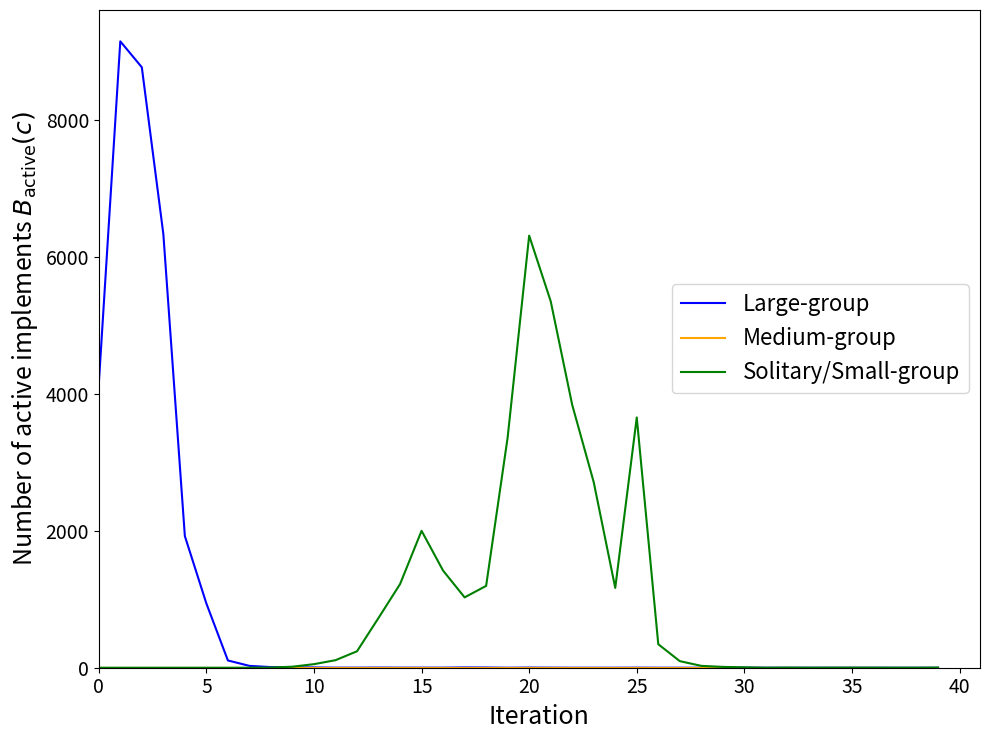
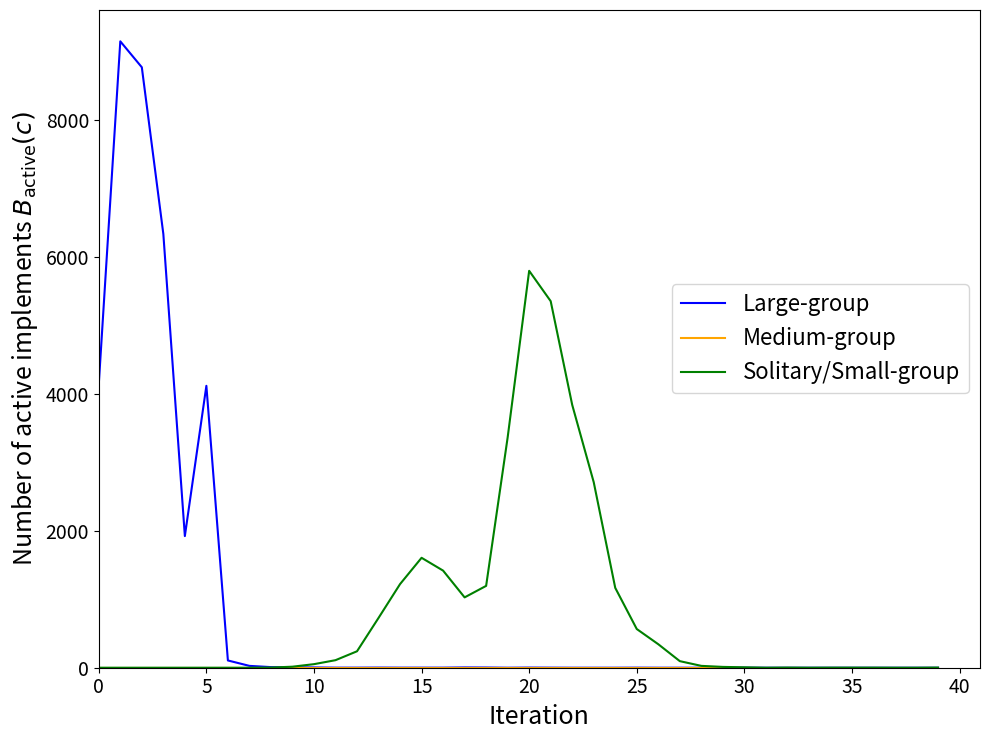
  {
    "Large-group": {
      "0": 4100,
-     "5": 900
+     "5": 4100
    },
    "Solitary/Small-group": {
      "10": 100,
-     "15": 2000,
-     "20": 6300,
-     "25": 3700
+     "15": 1600,
+     "20": 5800,
+     "25": 600
    }
  }
